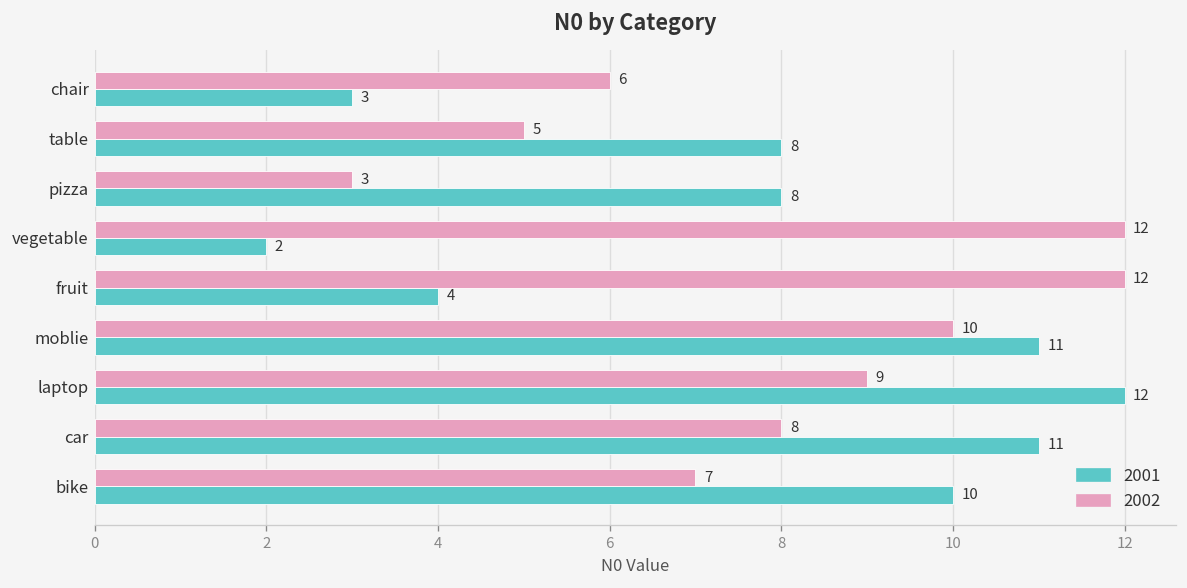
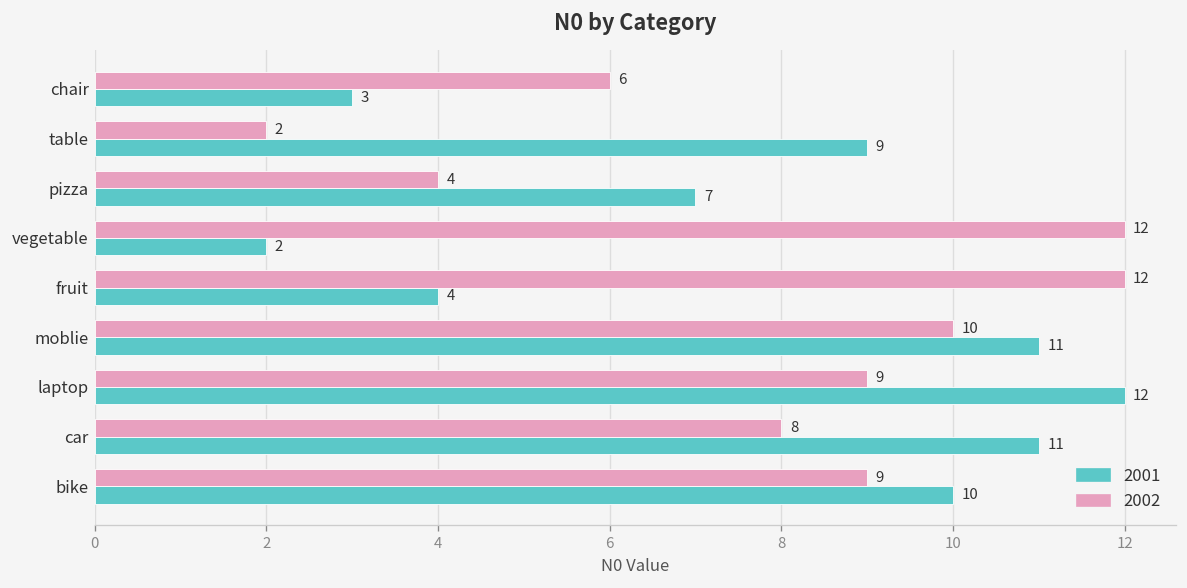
  {
    "2001": {
      "chair": 3,
-     "table": 8,
-     "pizza": 8,
+     "table": 9,
+     "pizza": 7,
      "vegetable": 2,
      "fruit": 4,
      "moblie": 11,
      "laptop": 12,
      "car": 11,
      "bike": 10
    },
    "2002": {
      "chair": 6,
-     "table": 5,
-     "pizza": 3,
+     "table": 2,
+     "pizza": 4,
      "vegetable": 12,
      "fruit": 12,
      "moblie": 10,
      "laptop": 9,
      "car": 8,
-     "bike": 7
+     "bike": 9
    }
  }
